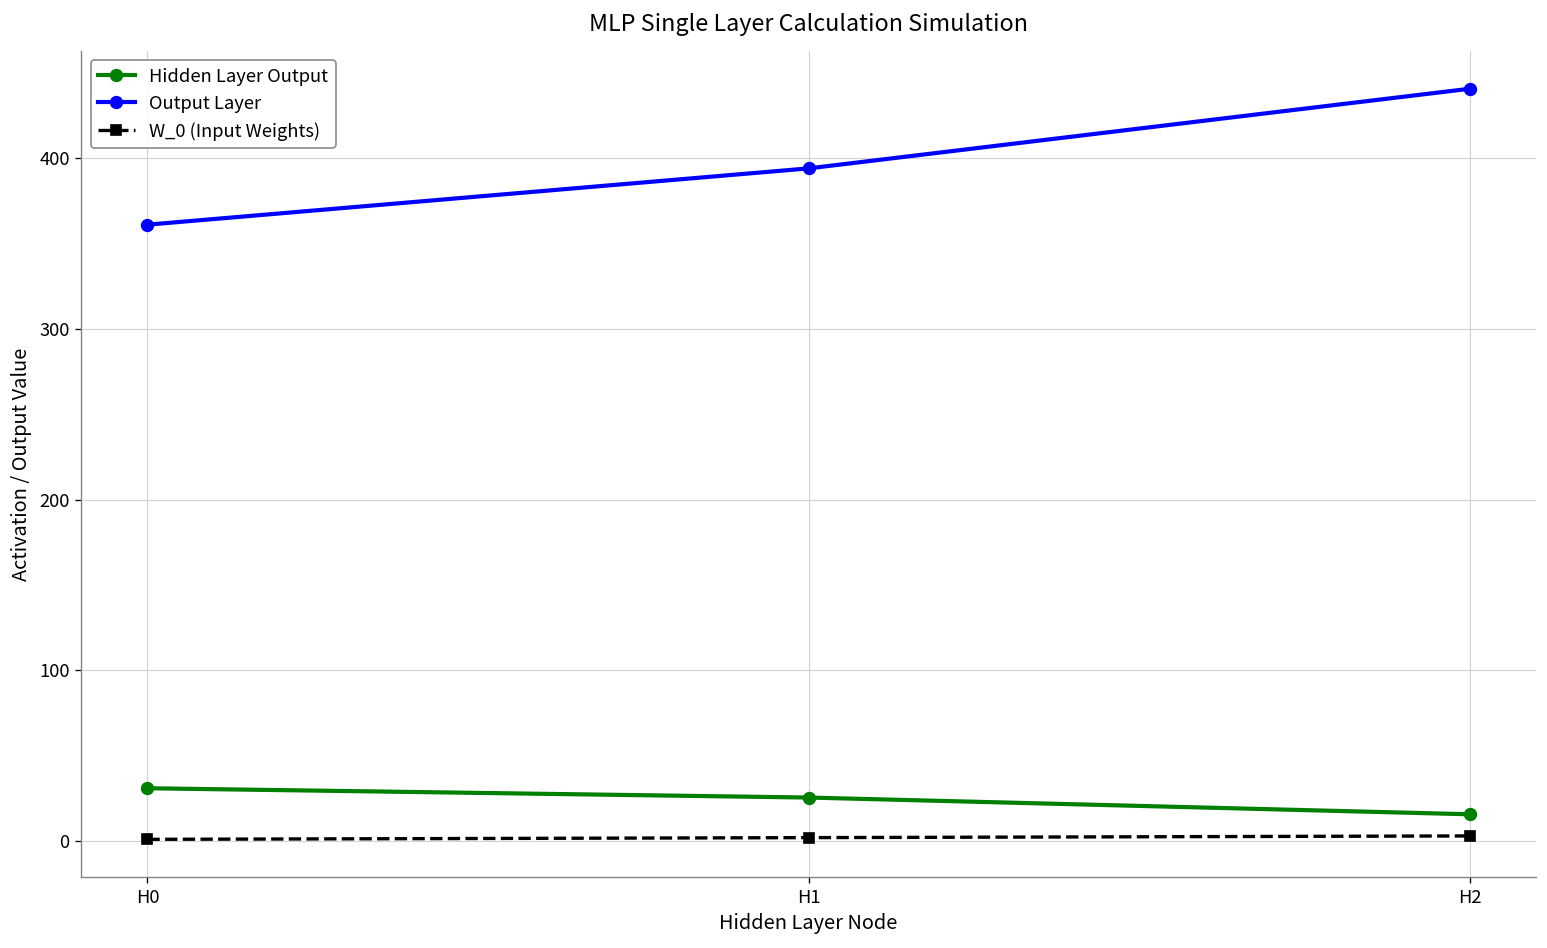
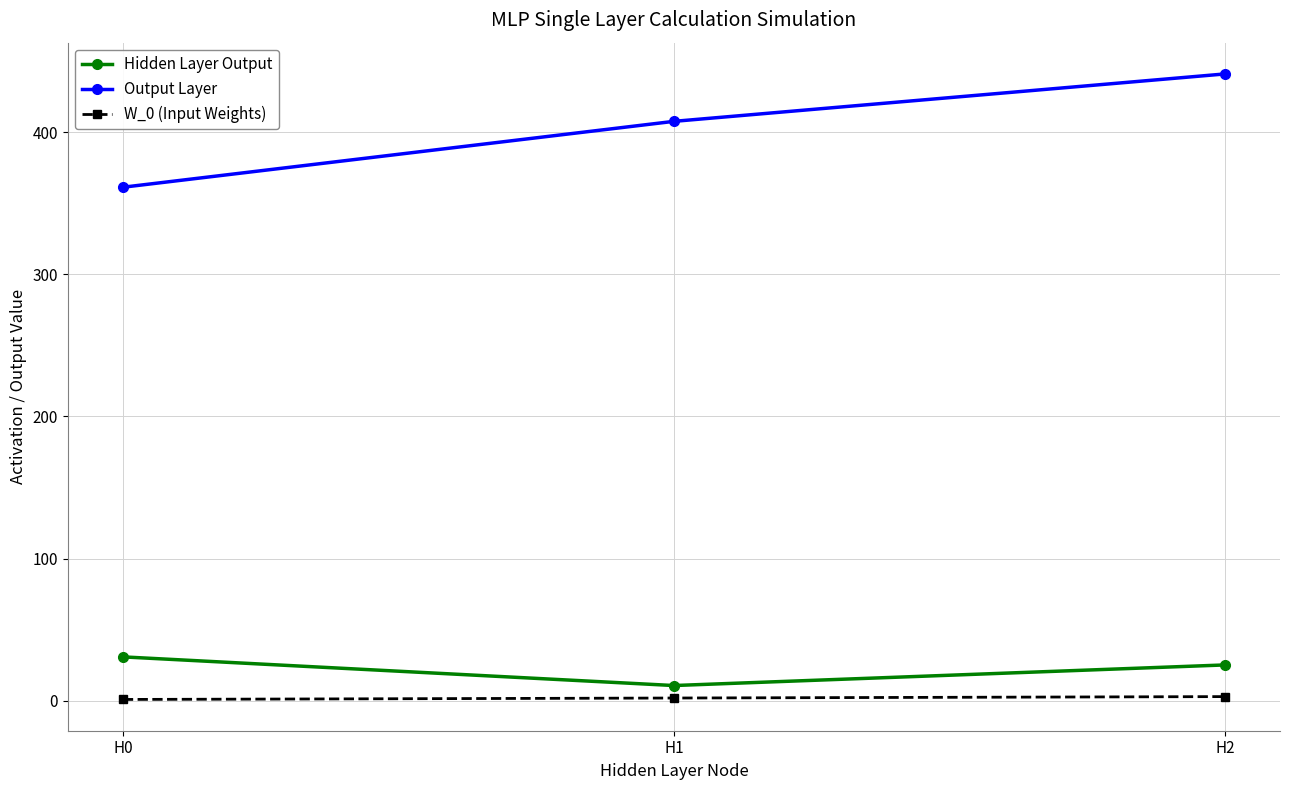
  {
    "Hidden Layer Output": {
      "H0": 31,
-     "H1": 25,
-     "H2": 16
+     "H1": 11,
+     "H2": 25
    },
    "Output Layer": {
      "H0": 361,
-     "H1": 394,
+     "H1": 408,
      "H2": 441
    },
    "W_0 (Input Weights)": {
      "H0": 1,
      "H1": 2,
      "H2": 3
    }
  }
